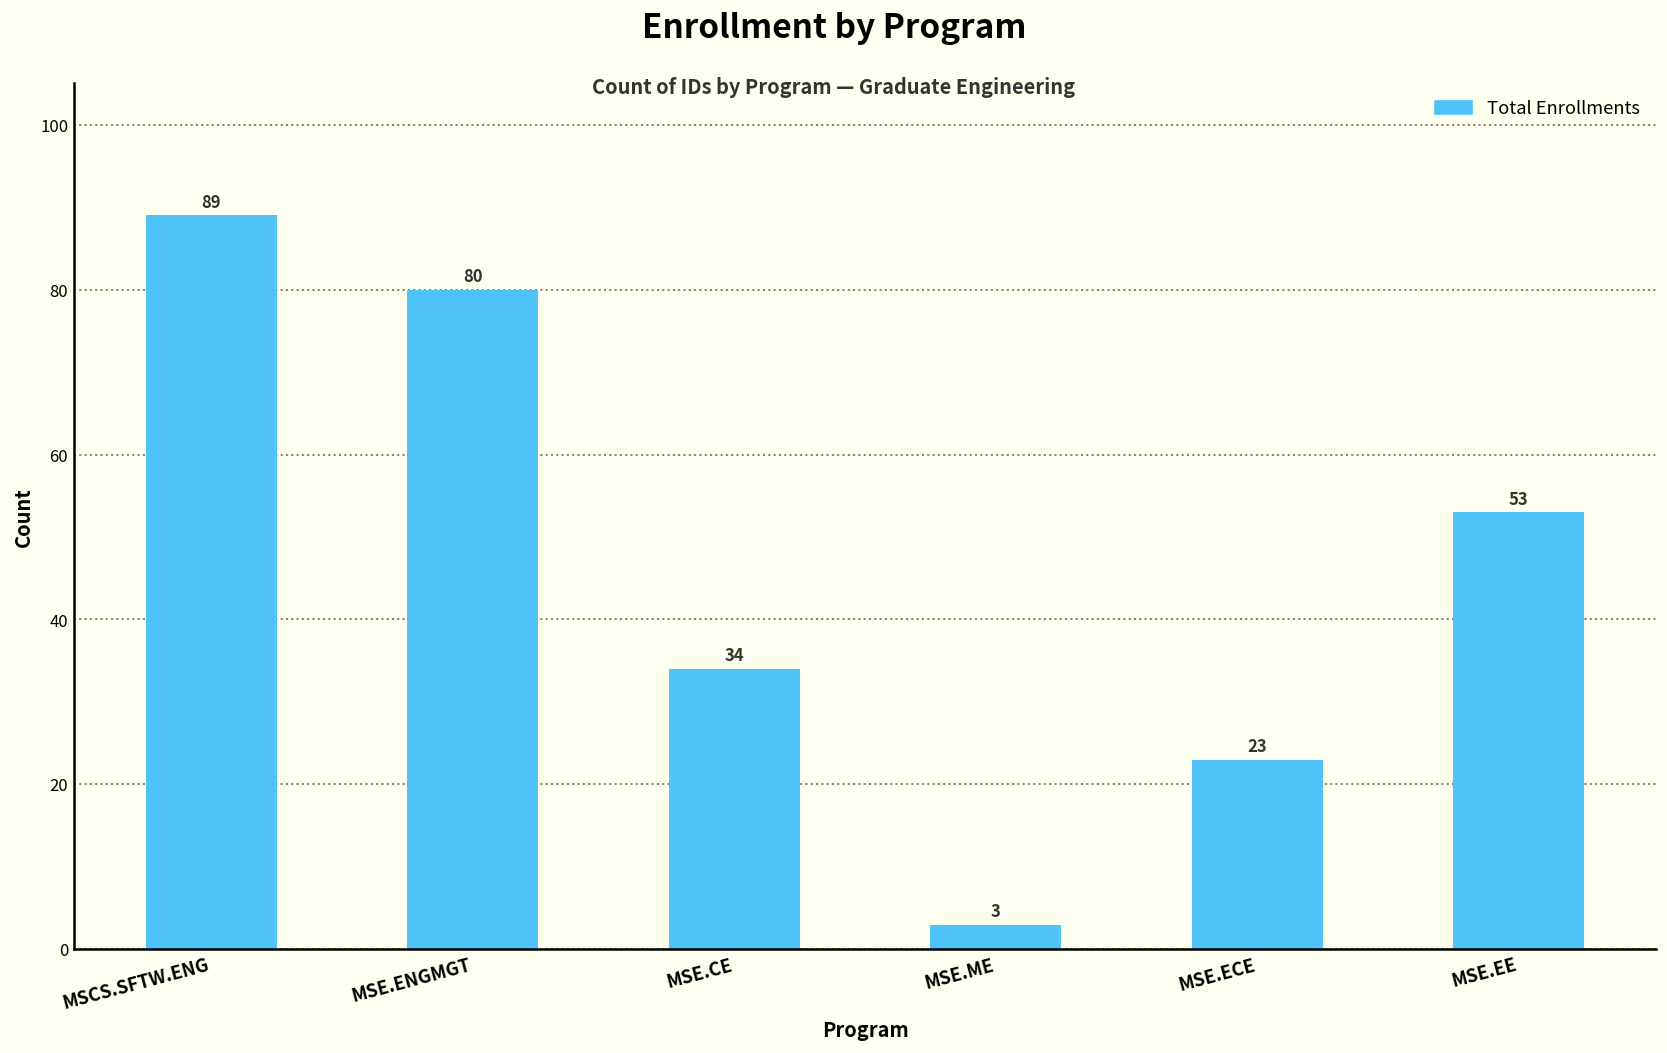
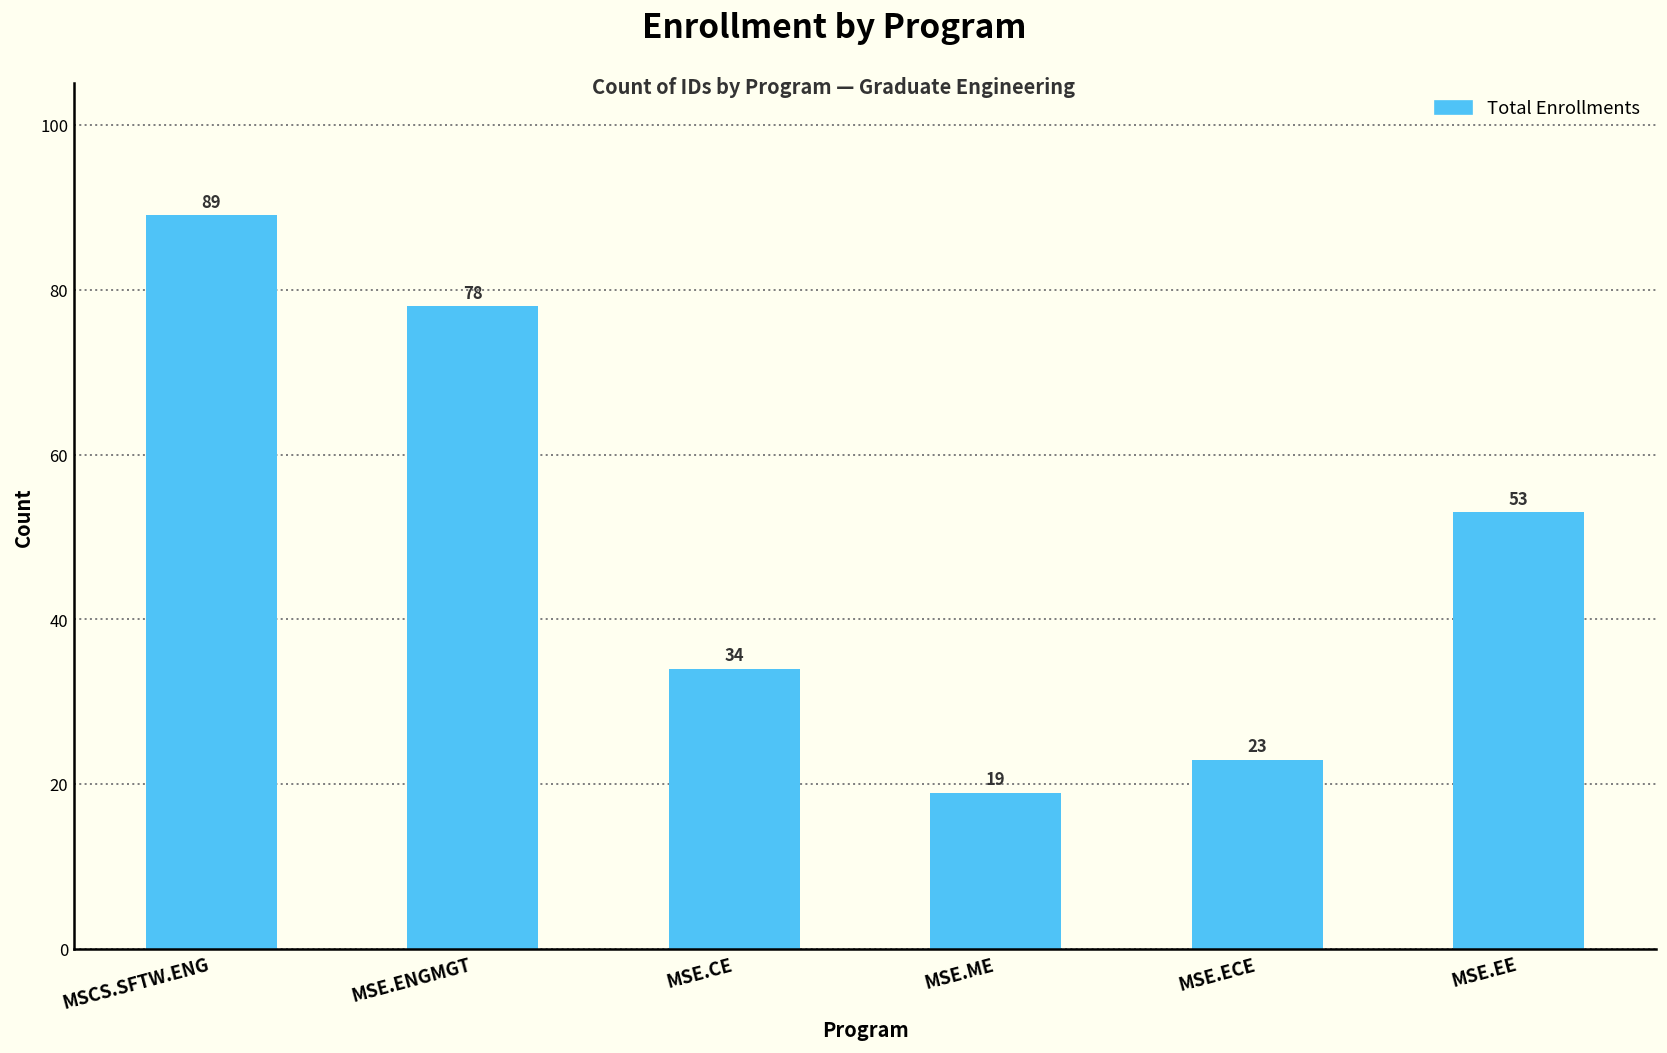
  {
    "MSCS.SFTW.ENG": 89,
-   "MSE.ENGMGT": 80,
+   "MSE.ENGMGT": 78,
    "MSE.CE": 34,
-   "MSE.ME": 3,
+   "MSE.ME": 19,
    "MSE.ECE": 23,
    "MSE.EE": 53
  }
